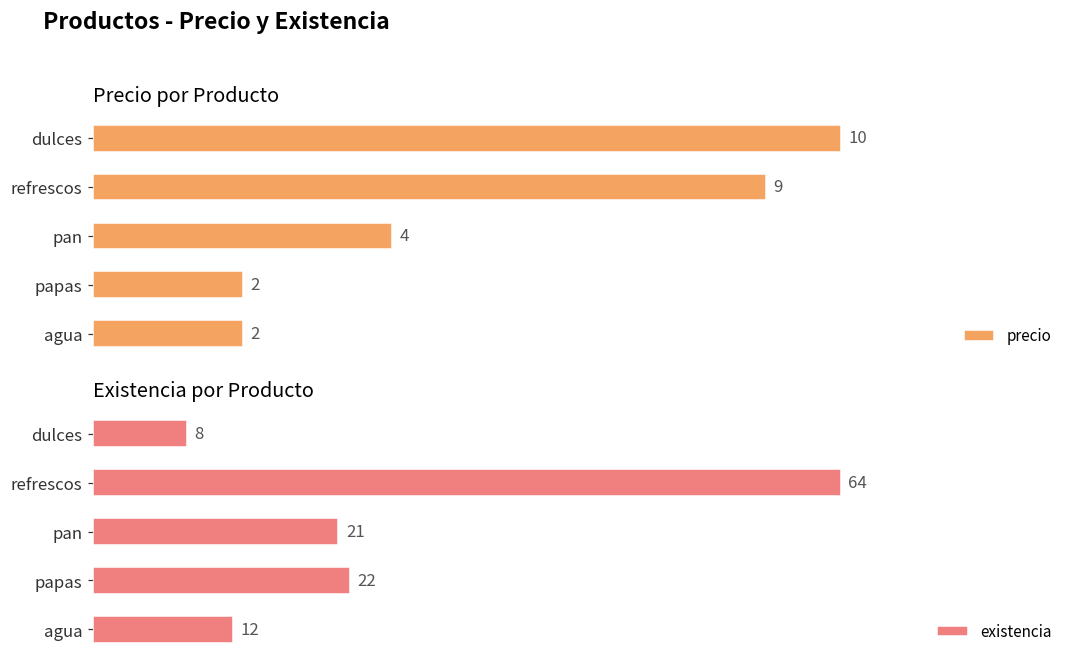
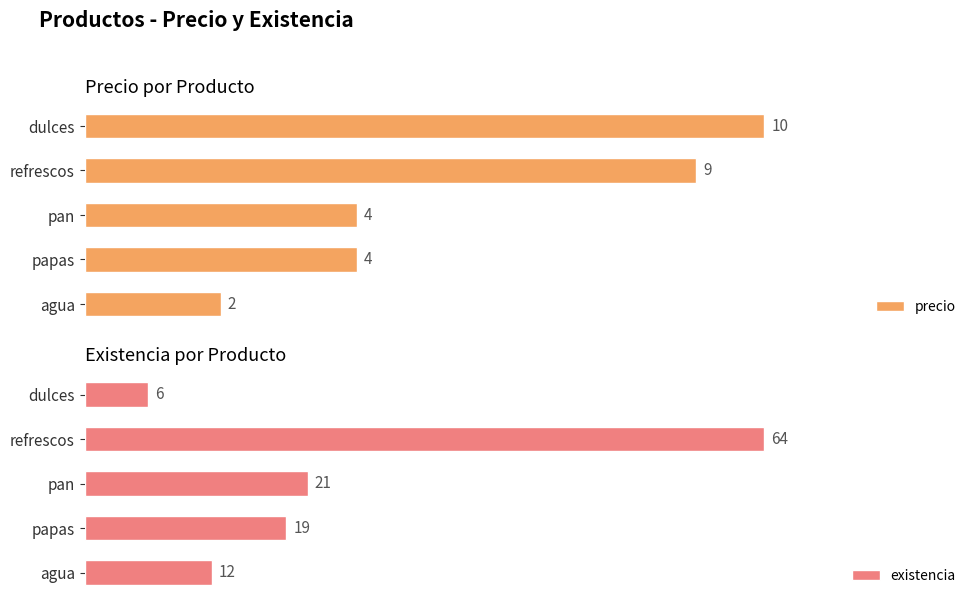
  {
    "Precio por Producto": {
      "dulces": 10,
      "refrescos": 9,
      "pan": 4,
-     "papas": 2,
+     "papas": 4,
      "agua": 2
    },
    "Existencia por Producto": {
-     "dulces": 8,
+     "dulces": 6,
      "refrescos": 64,
      "pan": 21,
-     "papas": 22,
+     "papas": 19,
      "agua": 12
    }
  }
